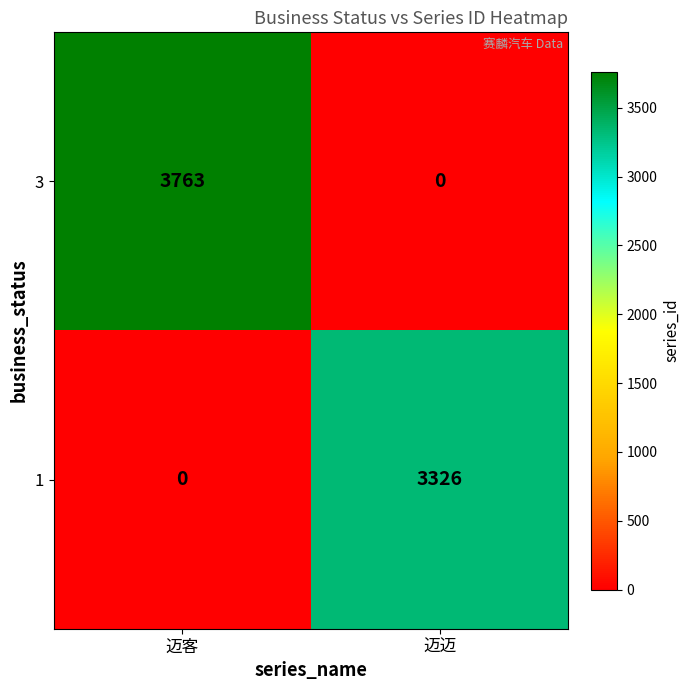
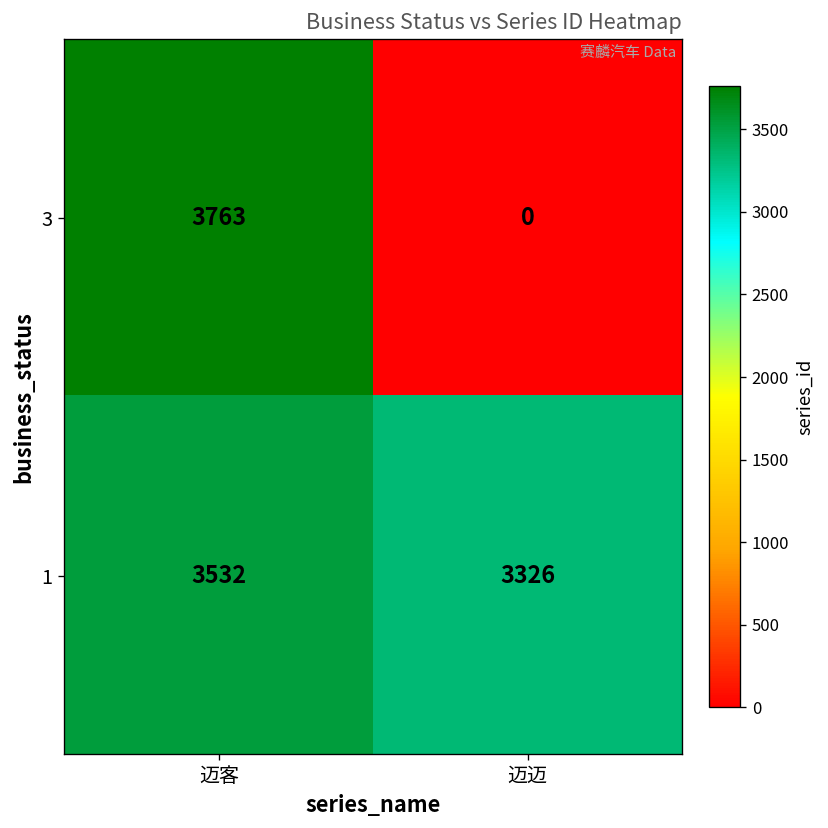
  {
    "3": {
      "迈客": 3763
    },
    "1": {
-     "迈客": 0,
+     "迈客": 3532,
      "迈迈": 3326
    }
  }
